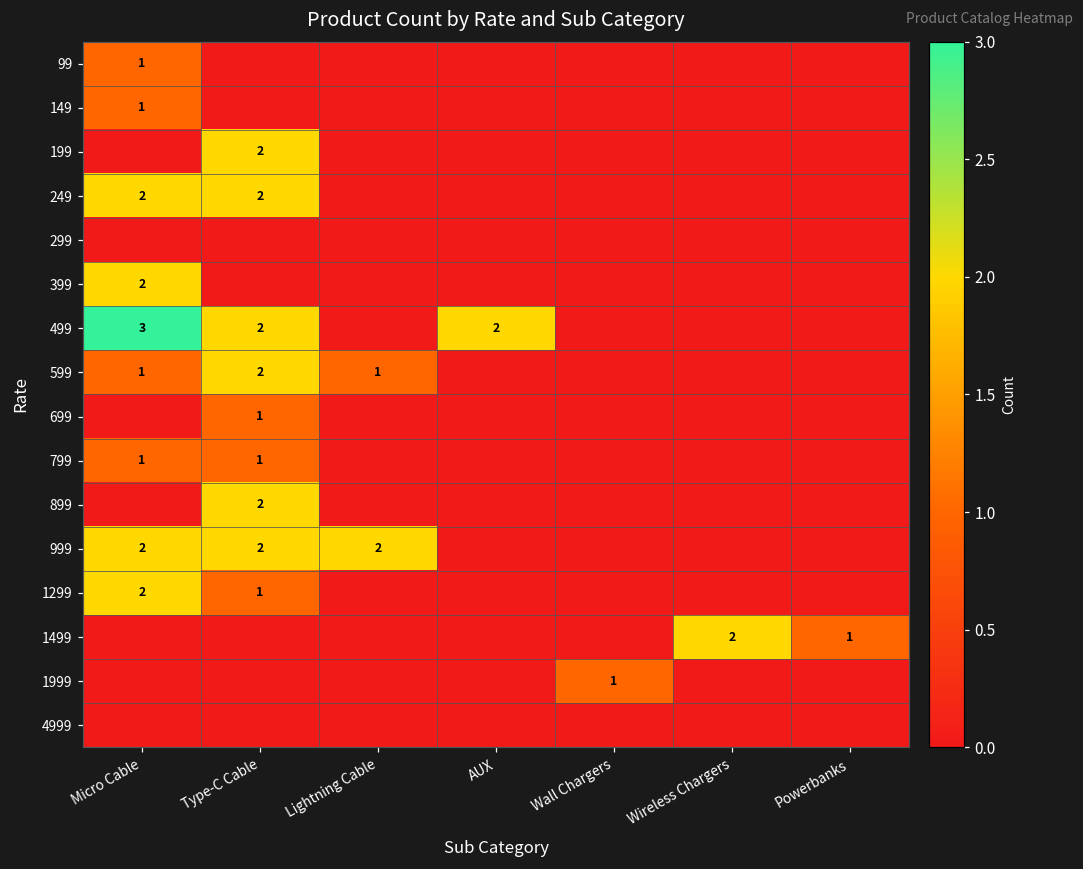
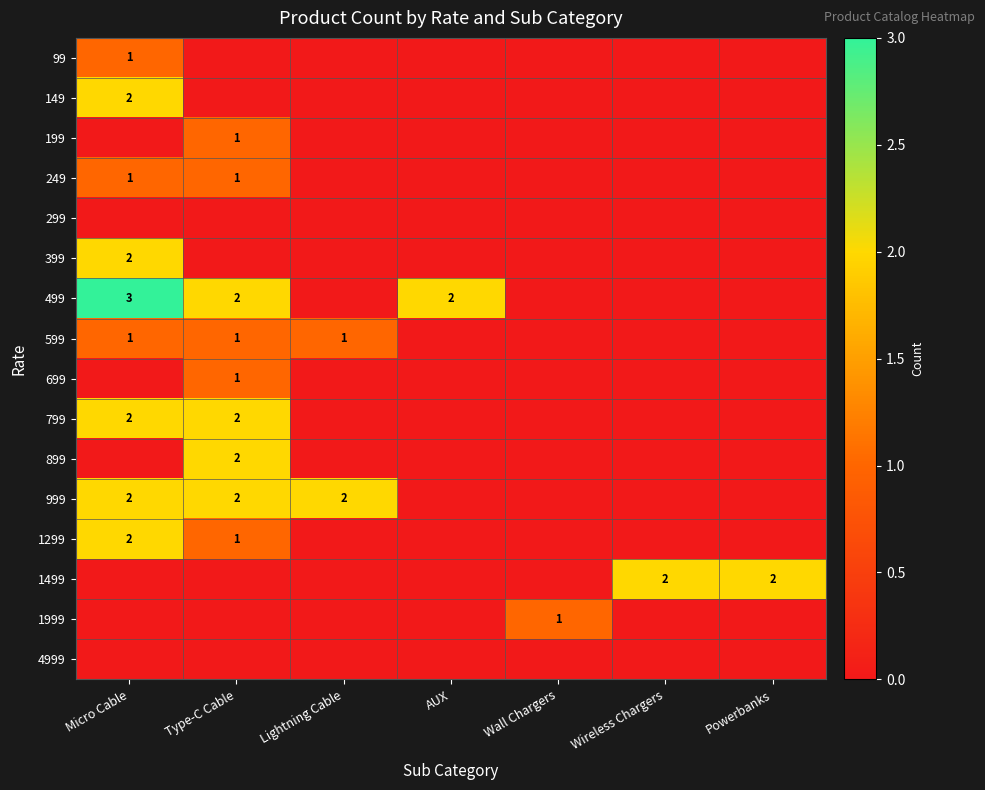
  {
    "99": {
      "Micro Cable": 1
    },
    "149": {
-     "Micro Cable": 1
+     "Micro Cable": 2
    },
    "199": {
-     "Type-C Cable": 2
+     "Type-C Cable": 1
    },
    "249": {
-     "Micro Cable": 2,
-     "Type-C Cable": 2
+     "Micro Cable": 1,
+     "Type-C Cable": 1
    },
    "399": {
      "Micro Cable": 2
    },
    "499": {
      "Micro Cable": 3,
      "Type-C Cable": 2,
      "AUX": 2
    },
    "599": {
      "Micro Cable": 1,
-     "Type-C Cable": 2,
+     "Type-C Cable": 1,
      "Lightning Cable": 1
    },
    "699": {
      "Type-C Cable": 1
    },
    "799": {
-     "Micro Cable": 1,
-     "Type-C Cable": 1
+     "Micro Cable": 2,
+     "Type-C Cable": 2
    },
    "899": {
      "Type-C Cable": 2
    },
    "999": {
      "Micro Cable": 2,
      "Type-C Cable": 2,
      "Lightning Cable": 2
    },
    "1299": {
      "Micro Cable": 2,
      "Type-C Cable": 1
    },
    "1499": {
      "Wireless Chargers": 2,
-     "Powerbanks": 1
+     "Powerbanks": 2
    },
    "1999": {
      "Wall Chargers": 1
    }
  }
